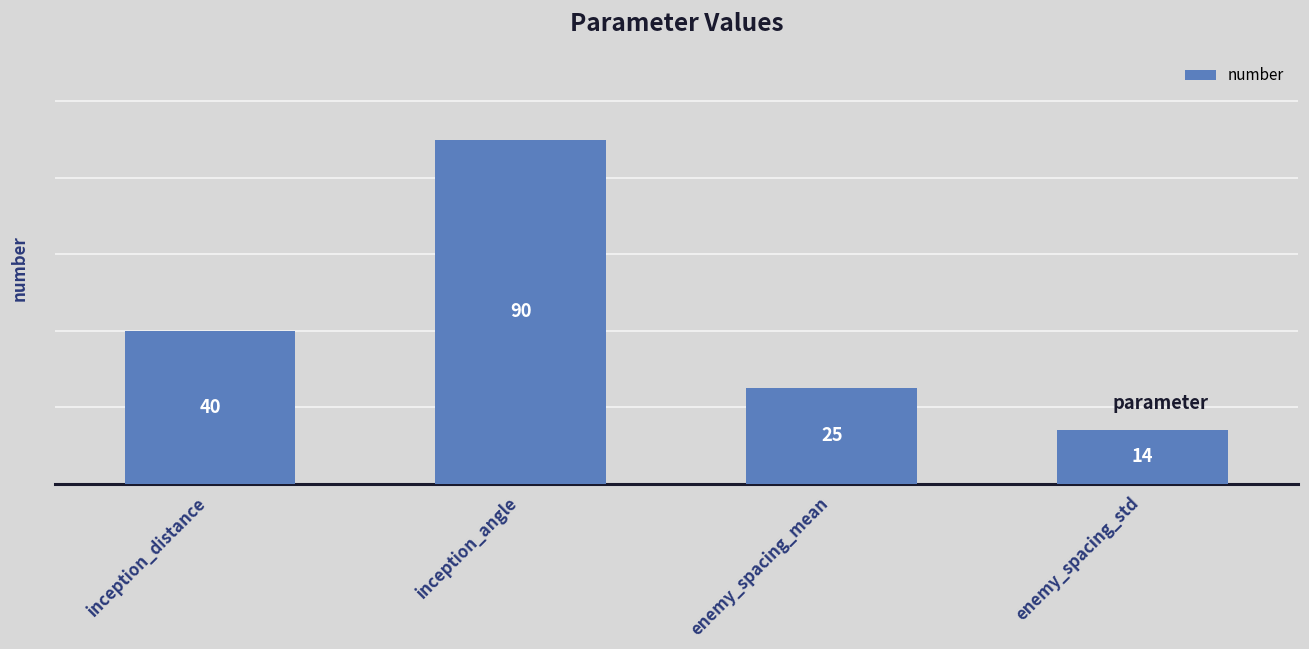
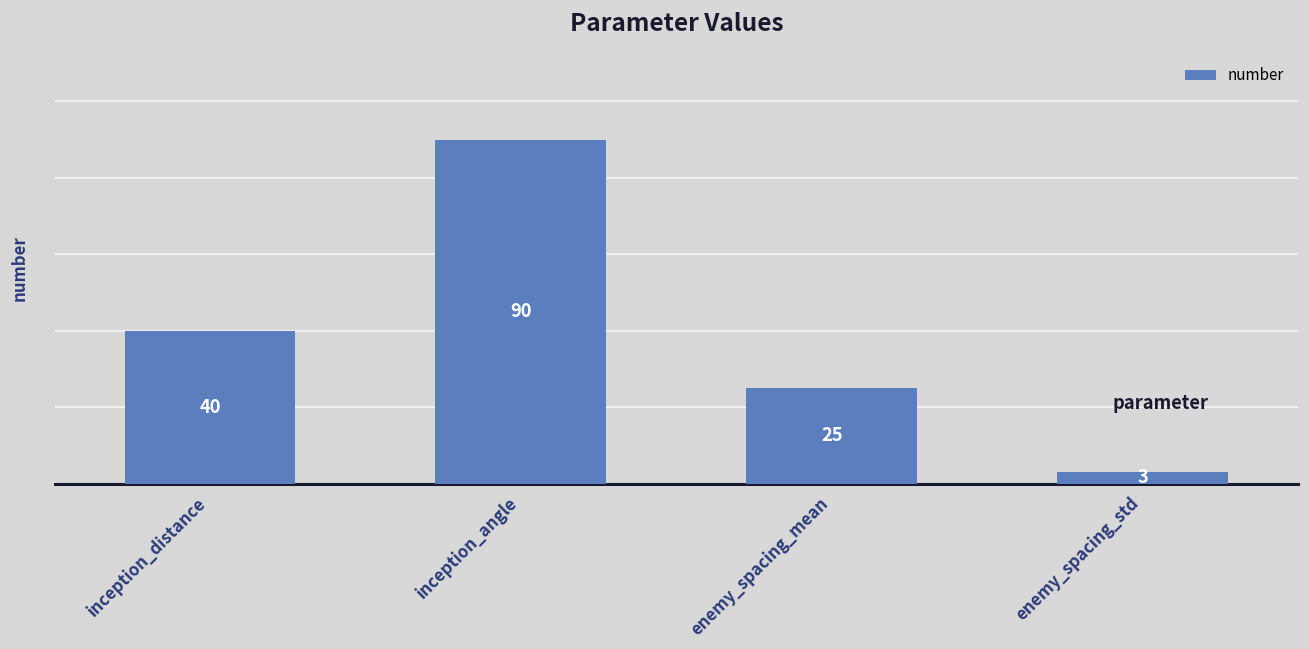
  {
    "inception_distance": 40,
    "inception_angle": 90,
    "enemy_spacing_mean": 25,
-   "enemy_spacing_std": 14
+   "enemy_spacing_std": 3
  }
